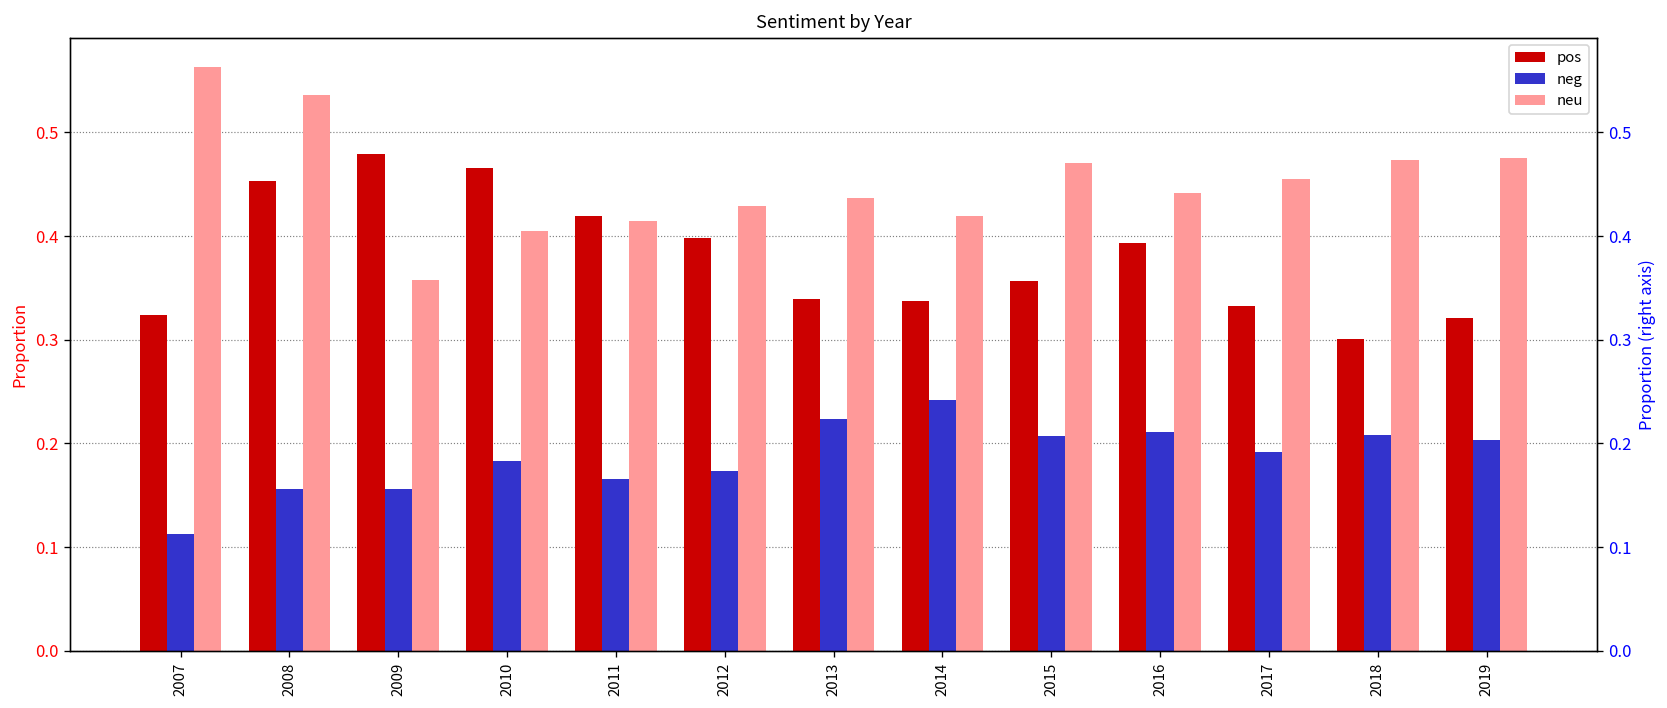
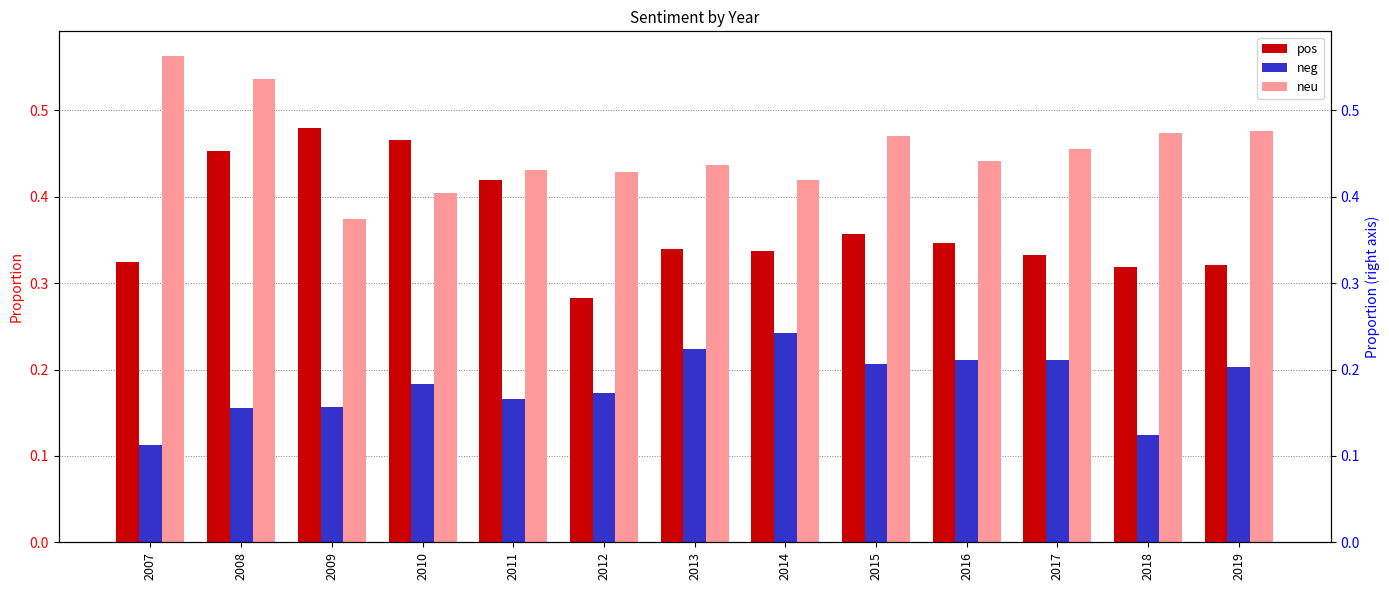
  {
    "pos": {
      "2007": 0.32,
      "2008": 0.45,
      "2009": 0.48,
      "2010": 0.47,
      "2011": 0.42,
-     "2012": 0.40,
+     "2012": 0.28,
      "2013": 0.34,
      "2014": 0.34,
      "2015": 0.36,
-     "2016": 0.39,
+     "2016": 0.35,
      "2017": 0.33,
-     "2018": 0.30,
+     "2018": 0.32,
      "2019": 0.32
    },
    "neg": {
      "2007": 0.11,
      "2008": 0.16,
      "2009": 0.16,
      "2010": 0.18,
      "2011": 0.17,
      "2012": 0.17,
      "2013": 0.22,
      "2014": 0.24,
      "2015": 0.21,
      "2016": 0.21,
-     "2017": 0.19,
-     "2018": 0.21,
+     "2017": 0.21,
+     "2018": 0.12,
      "2019": 0.20
    },
    "neu": {
      "2007": 0.56,
      "2008": 0.54,
-     "2009": 0.36,
+     "2009": 0.37,
      "2010": 0.40,
-     "2011": 0.41,
+     "2011": 0.43,
      "2012": 0.43,
      "2013": 0.44,
      "2014": 0.42,
      "2015": 0.47,
      "2016": 0.44,
      "2017": 0.46,
      "2018": 0.47,
      "2019": 0.48
    }
  }
